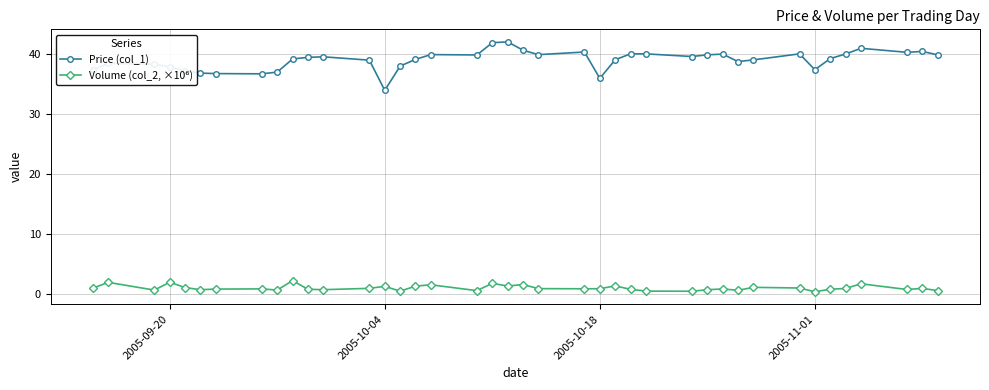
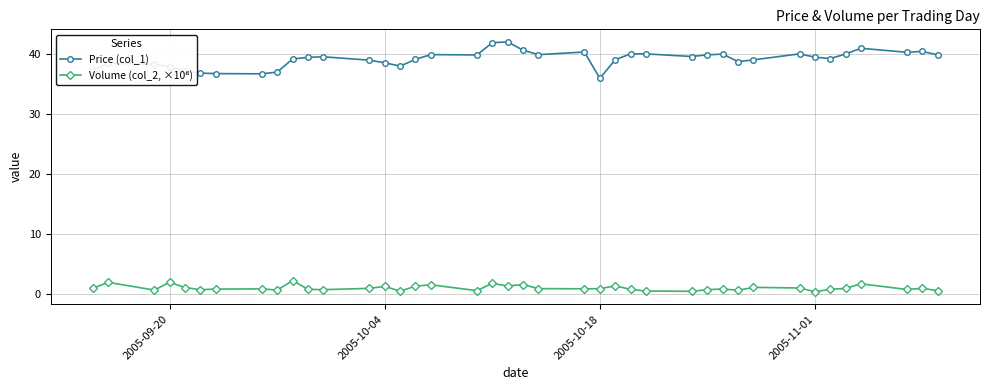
  {
    "Price (col_1)": {
-     "2005-10-04": 34,
+     "2005-10-04": 39,
      "2005-10-18": 36,
-     "2005-11-01": 37
+     "2005-11-01": 39
    },
    "Volume (col_2, ×10⁶)": {
      "2005-09-20": 2,
      "2005-10-04": 1,
      "2005-10-18": 1,
      "2005-11-01": 0
    }
  }
